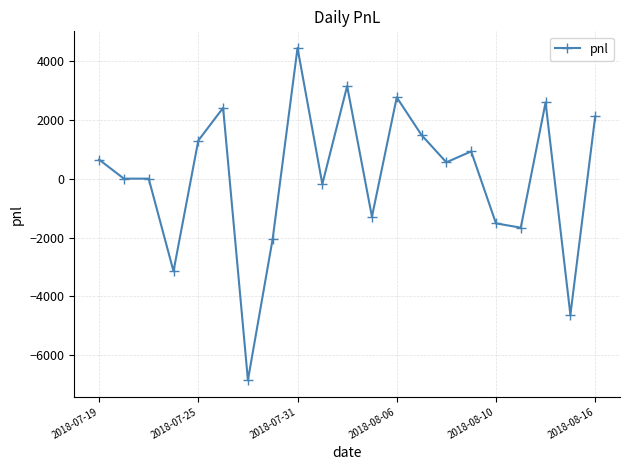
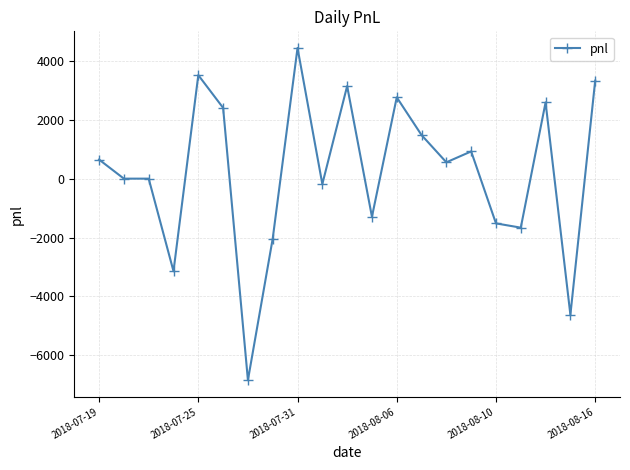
  {
    "2018-07-19": 600,
-   "2018-07-25": 1300,
+   "2018-07-25": 3500,
    "2018-07-31": 4400,
    "2018-08-06": 2800,
    "2018-08-10": -1500,
-   "2018-08-16": 2100
+   "2018-08-16": 3300
  }
